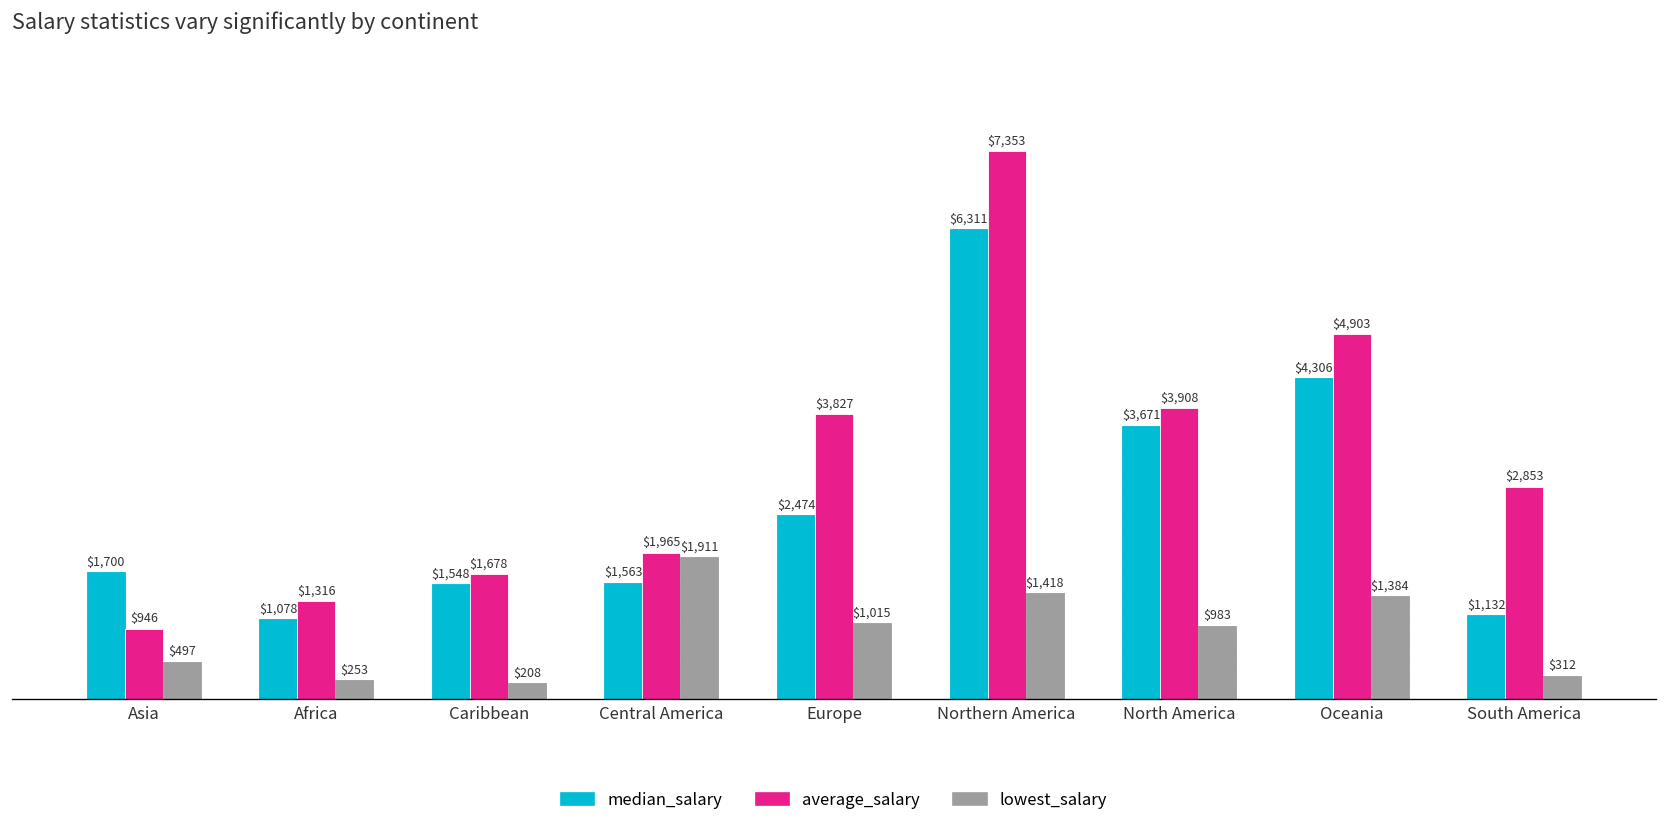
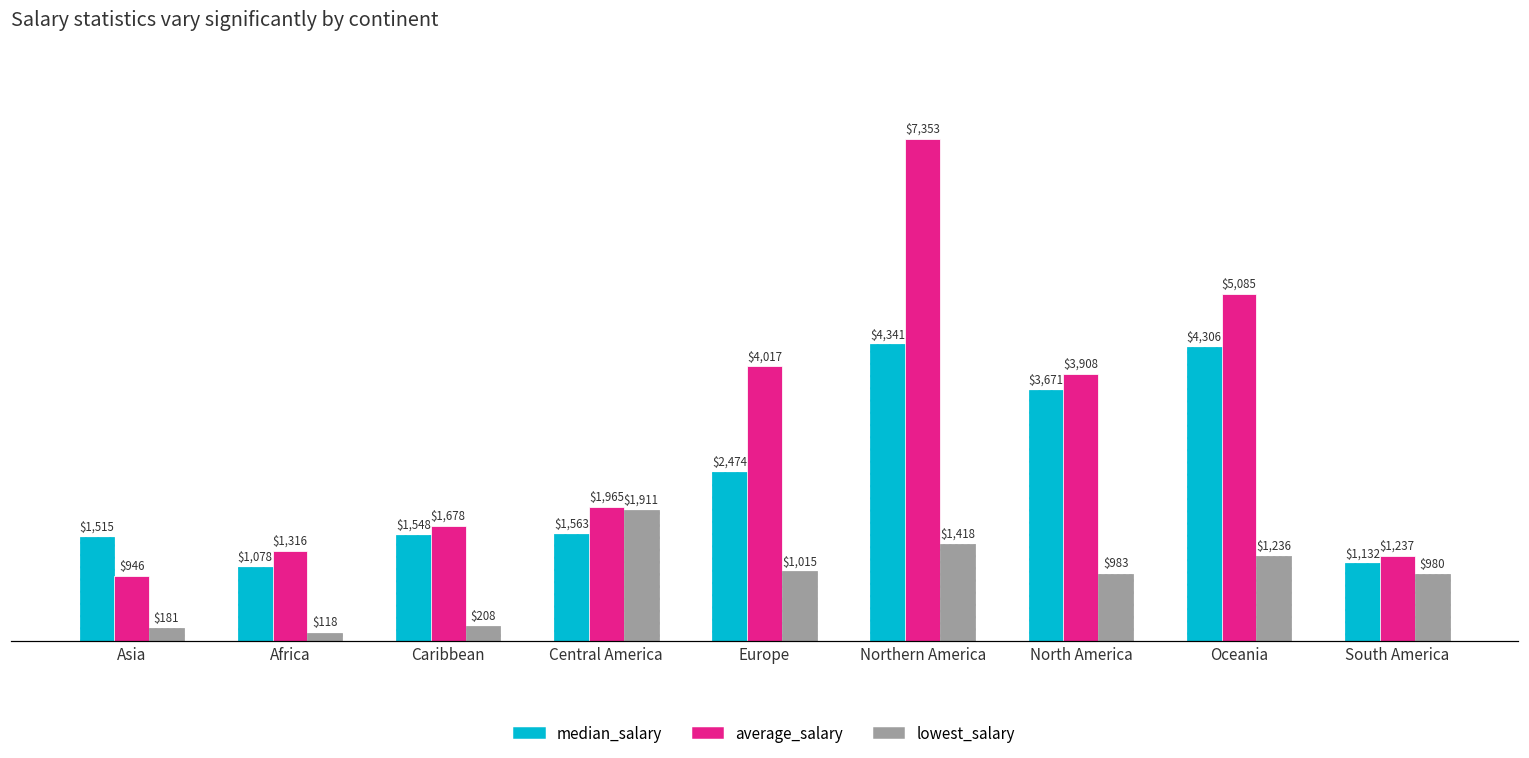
  {
    "median_salary": {
-     "Asia": "$1,700",
+     "Asia": "$1,515",
      "Africa": "$1,078",
      "Caribbean": "$1,548",
      "Central America": "$1,563",
      "Europe": "$2,474",
-     "Northern America": "$6,311",
+     "Northern America": "$4,341",
      "North America": "$3,671",
      "Oceania": "$4,306",
      "South America": "$1,132"
    },
    "average_salary": {
      "Asia": "$946",
      "Africa": "$1,316",
      "Caribbean": "$1,678",
      "Central America": "$1,965",
-     "Europe": "$3,827",
+     "Europe": "$4,017",
      "Northern America": "$7,353",
      "North America": "$3,908",
-     "Oceania": "$4,903",
-     "South America": "$2,853"
+     "Oceania": "$5,085",
+     "South America": "$1,237"
    },
    "lowest_salary": {
-     "Asia": "$497",
-     "Africa": "$253",
+     "Asia": "$181",
+     "Africa": "$118",
      "Caribbean": "$208",
      "Central America": "$1,911",
      "Europe": "$1,015",
      "Northern America": "$1,418",
      "North America": "$983",
-     "Oceania": "$1,384",
-     "South America": "$312"
+     "Oceania": "$1,236",
+     "South America": "$980"
    }
  }
